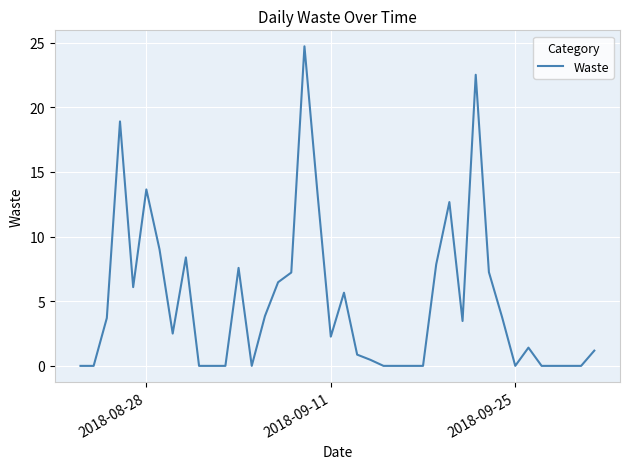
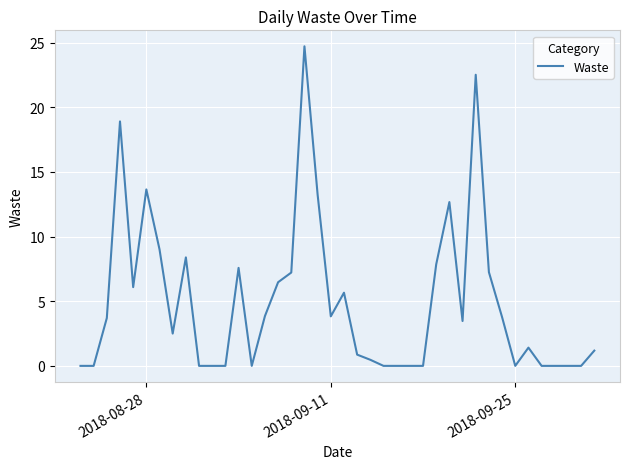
  {
    "2018-08-28": 13.7,
-   "2018-09-11": 2.3,
+   "2018-09-11": 3.8,
    "2018-09-25": 0.0
  }
